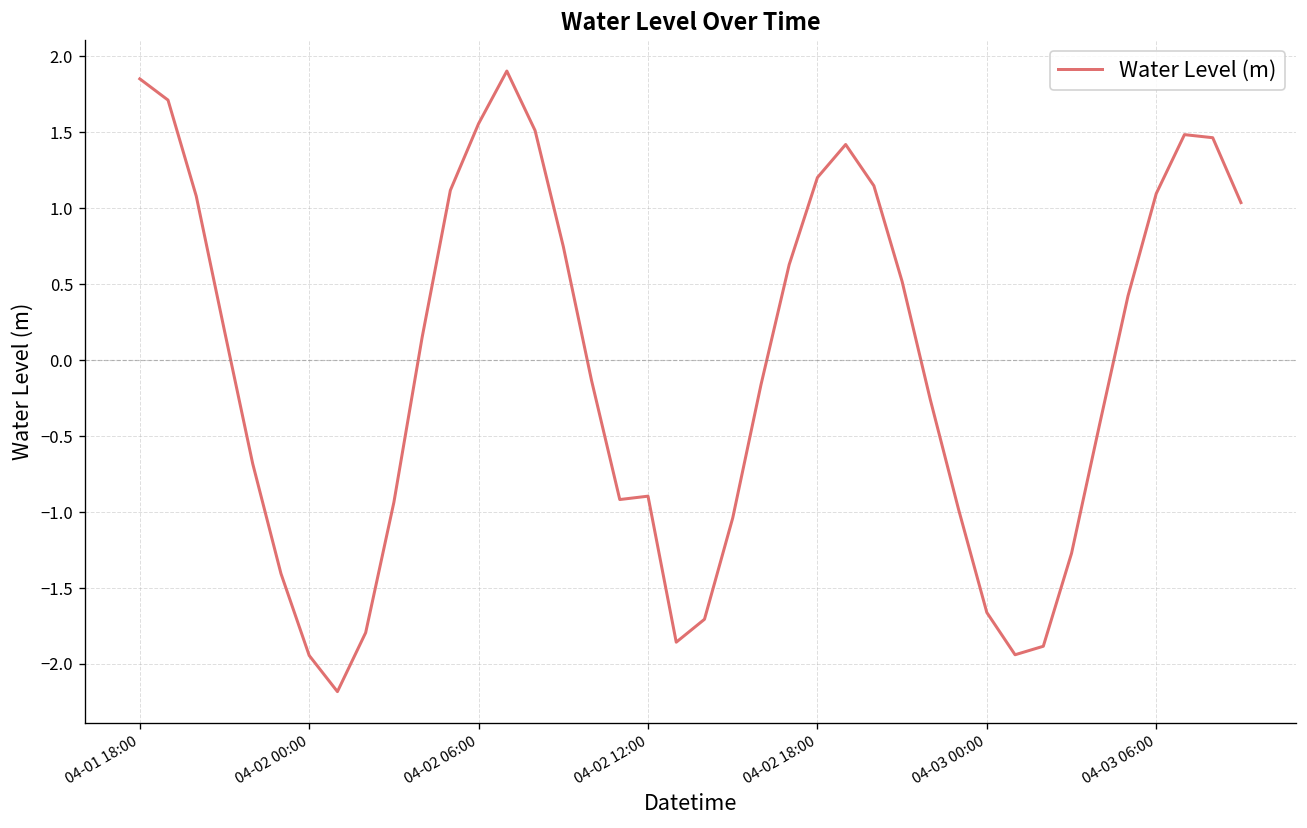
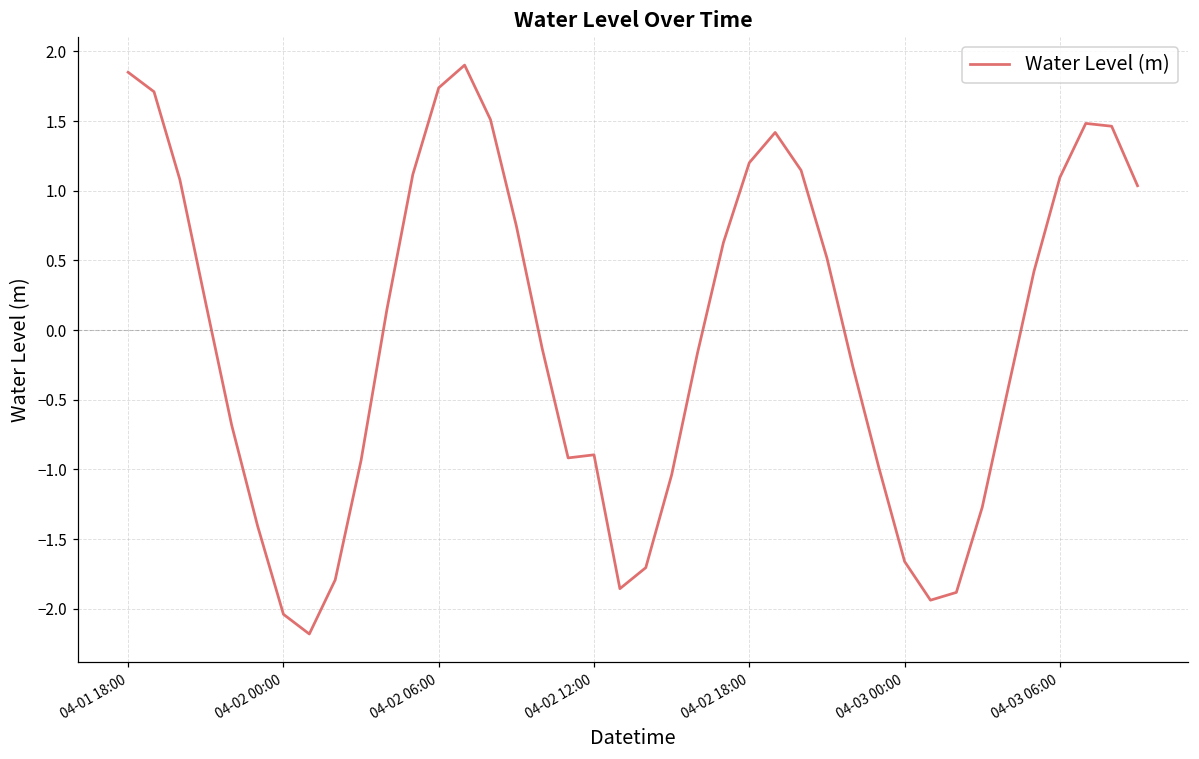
  {
    "04-01 18:00": 1.85,
-   "04-02 00:00": -1.94,
-   "04-02 06:00": 1.56,
+   "04-02 00:00": -2.04,
+   "04-02 06:00": 1.74,
    "04-02 12:00": -0.90,
    "04-02 18:00": 1.20,
    "04-03 00:00": -1.66,
    "04-03 06:00": 1.10
  }
